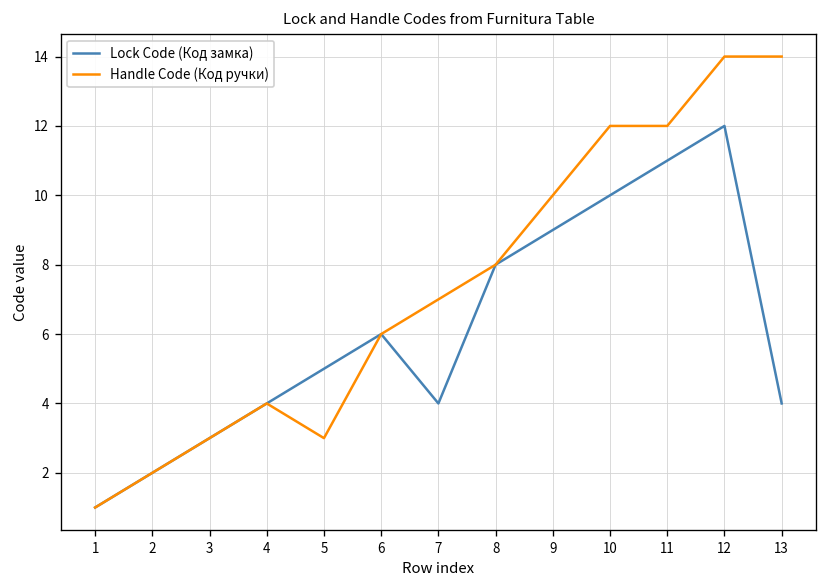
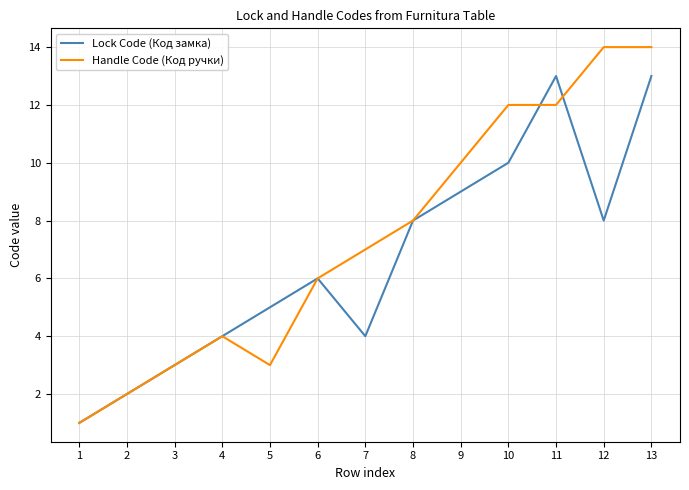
  {
    "Lock Code (Код замка)": {
      "5": 5,
      "7": 4,
      "9": 9,
      "10": 10,
-     "11": 11,
-     "12": 12,
-     "13": 4
+     "11": 13,
+     "12": 8,
+     "13": 13
    },
    "Handle Code (Код ручки)": {
      "5": 3,
      "7": 7,
      "9": 10,
      "10": 12,
      "11": 12,
      "12": 14,
      "13": 14
    }
  }
